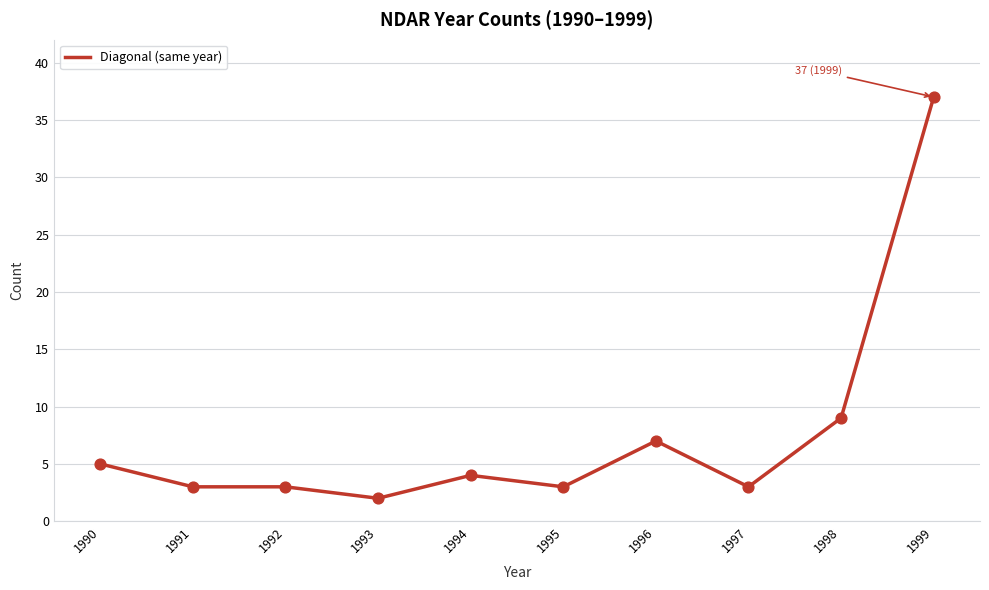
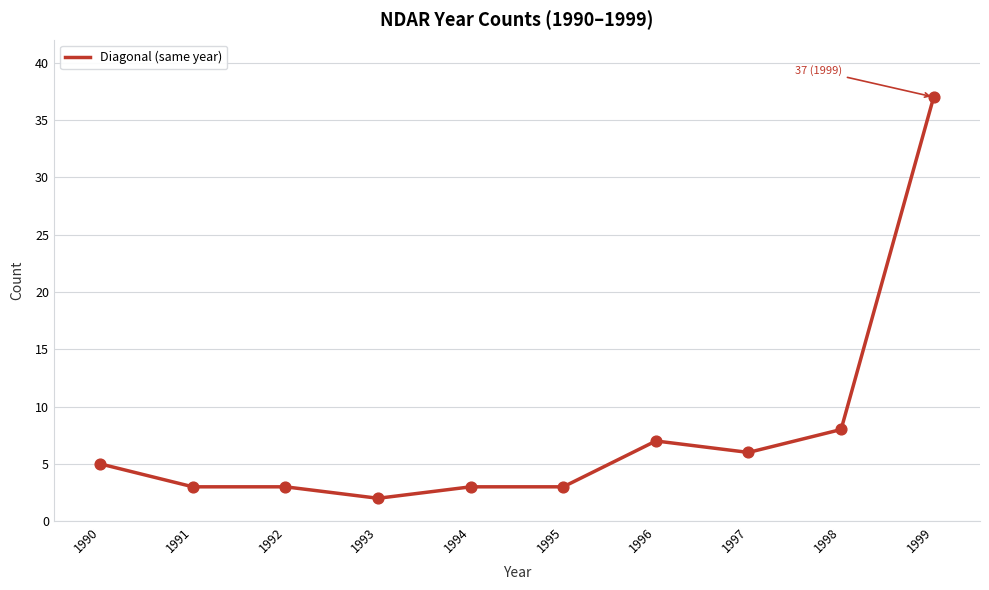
  {
    "1990": 5,
    "1991": 3,
    "1992": 3,
    "1993": 2,
-   "1994": 4,
+   "1994": 3,
    "1995": 3,
    "1996": 7,
-   "1997": 3,
-   "1998": 9
+   "1997": 6,
+   "1998": 8
  }
